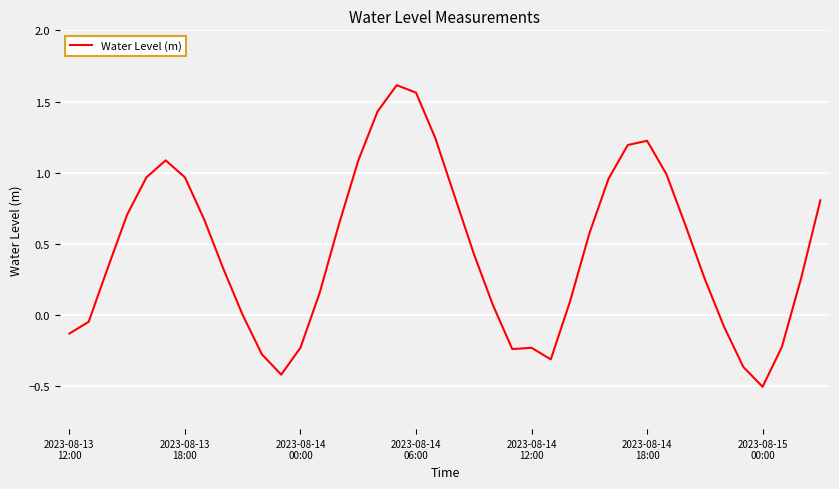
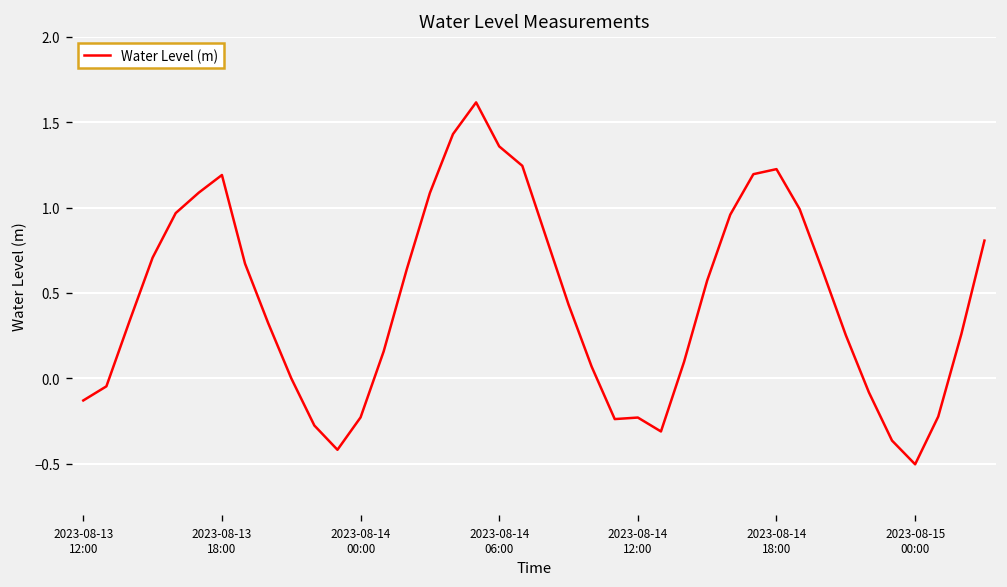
  {
    "2023-08-13 12:00": -0.13,
-   "2023-08-13 18:00": 0.97,
+   "2023-08-13 18:00": 1.19,
    "2023-08-14 00:00": -0.23,
-   "2023-08-14 06:00": 1.56,
+   "2023-08-14 06:00": 1.36,
    "2023-08-14 12:00": -0.23,
    "2023-08-14 18:00": 1.22,
    "2023-08-15 00:00": -0.50
  }
